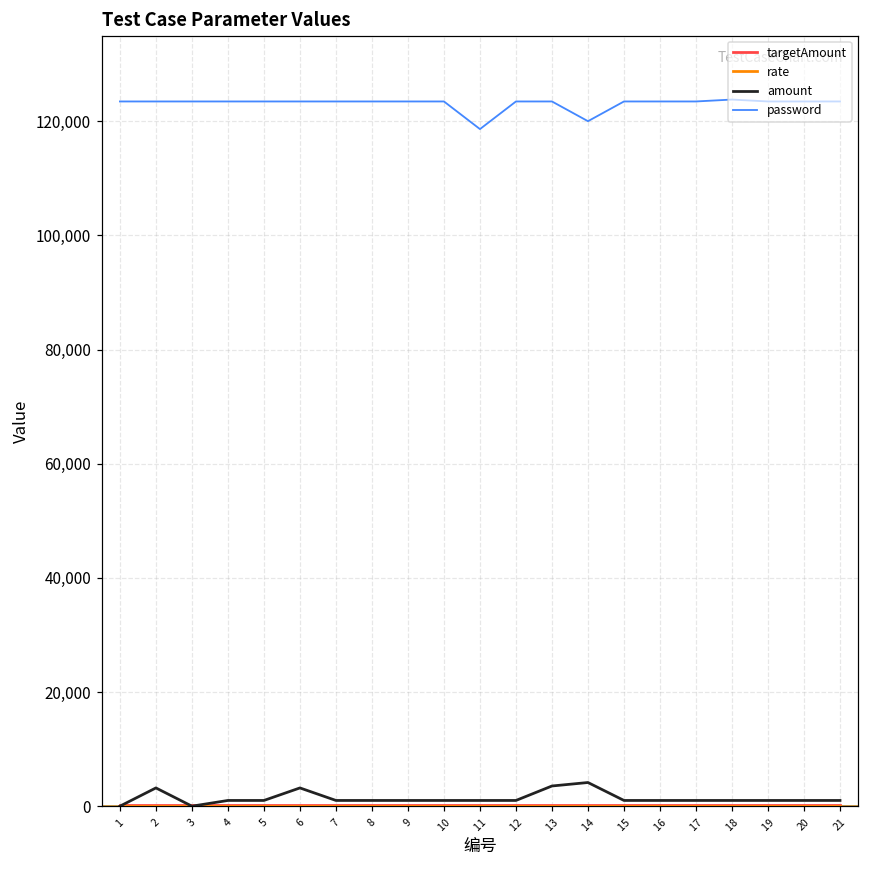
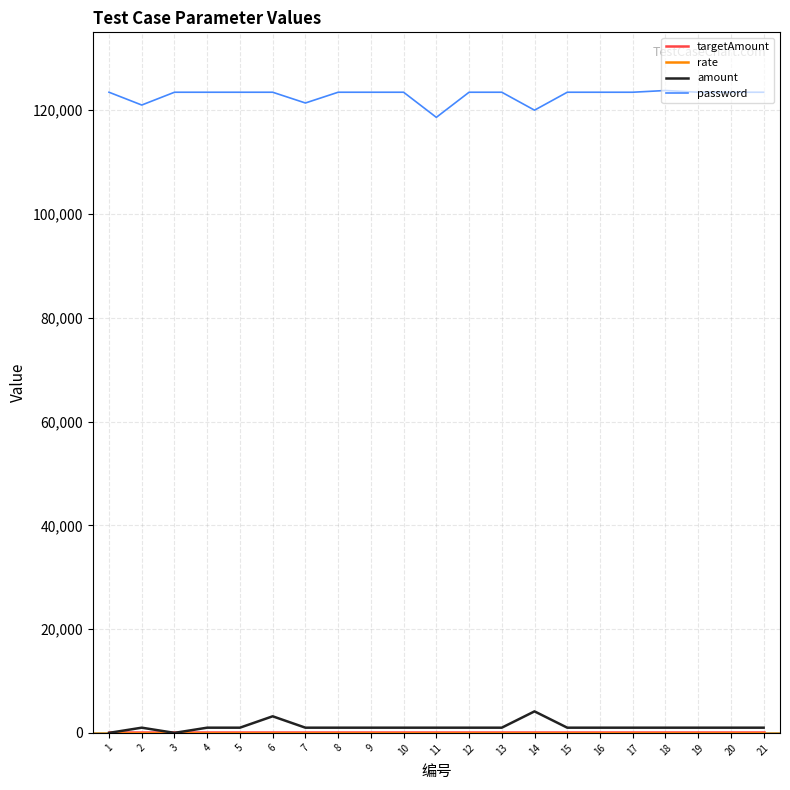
  {
    "amount": {
-     "2": "3,000",
+     "2": "1,000",
      "4": "1,000",
      "5": "1,000",
      "6": "3,000",
      "7": "1,000",
      "8": "1,000",
      "9": "1,000",
      "10": "1,000",
      "11": "1,000",
      "12": "1,000",
-     "13": "4,000",
+     "13": "1,000",
      "14": "4,000",
      "15": "1,000",
      "16": "1,000",
      "17": "1,000",
      "18": "1,000",
      "19": "1,000",
      "20": "1,000",
      "21": "1,000"
    },
    "password": {
      "1": "123,000",
-     "2": "123,000",
+     "2": "121,000",
      "3": "123,000",
      "4": "123,000",
      "5": "123,000",
      "6": "123,000",
-     "7": "123,000",
+     "7": "121,000",
      "8": "123,000",
      "9": "123,000",
      "10": "123,000",
      "11": "119,000",
      "12": "123,000",
      "13": "123,000",
      "14": "120,000",
      "15": "123,000",
      "16": "123,000",
      "17": "123,000"
    }
  }
